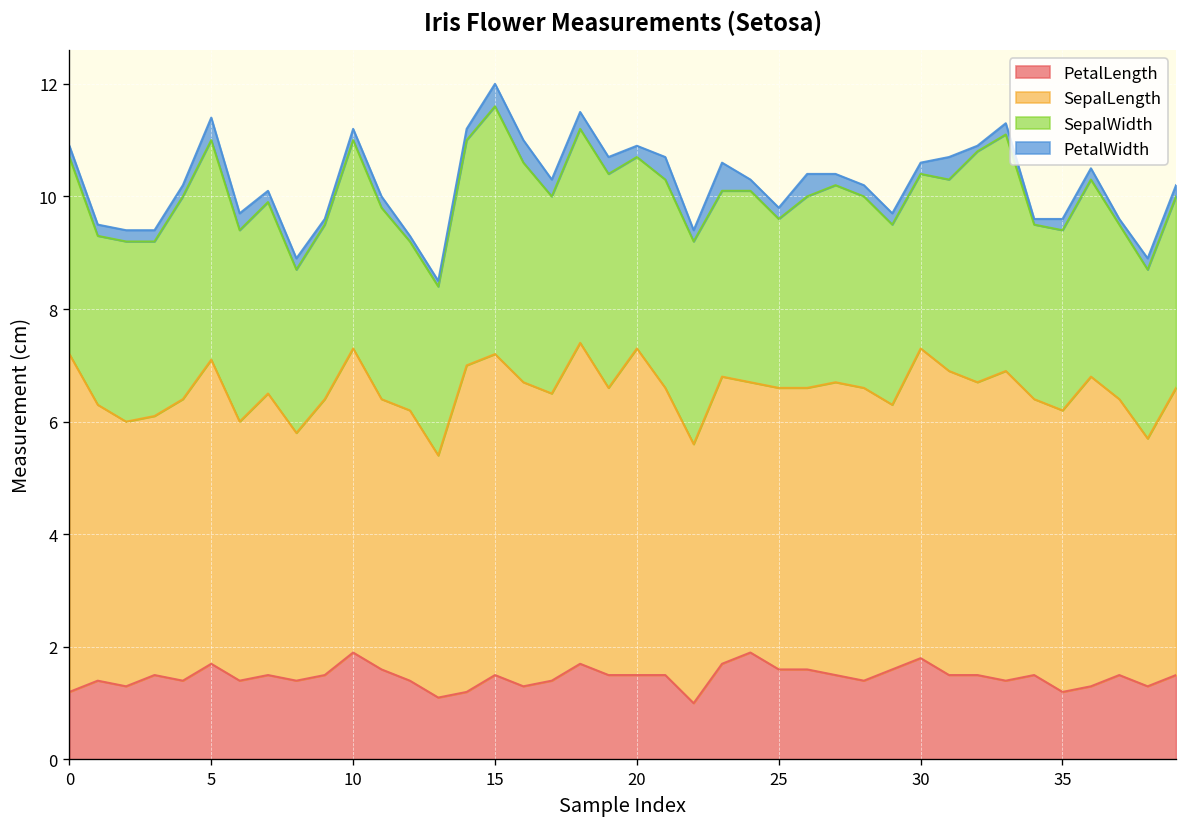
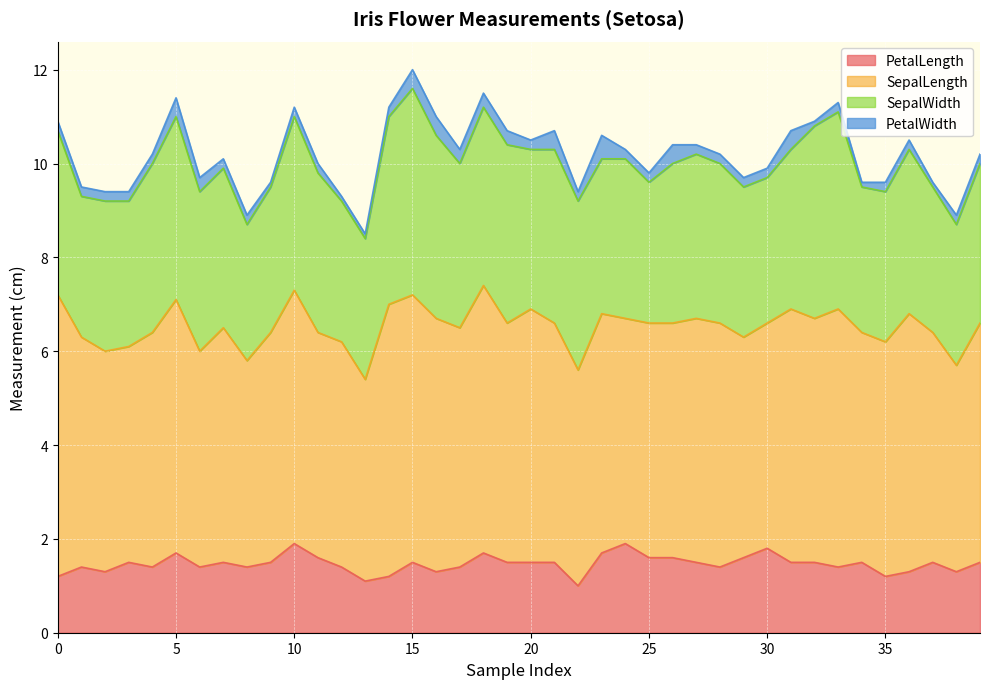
  {
    "PetalLength": {
      "0": 1.2,
      "5": 1.7,
      "10": 1.9,
      "15": 1.5,
      "20": 1.5,
      "25": 1.6,
      "30": 1.8,
      "35": 1.2
    },
    "SepalLength": {
      "0": 6.0,
      "5": 5.4,
      "10": 5.4,
      "15": 5.7,
-     "20": 5.8,
+     "20": 5.4,
      "25": 5.0,
-     "30": 5.5,
+     "30": 4.8,
      "35": 5.0
    },
    "SepalWidth": {
      "0": 3.5,
      "5": 3.9,
      "10": 3.7,
      "15": 4.4,
      "20": 3.4,
      "25": 3.0,
      "30": 3.1,
      "35": 3.2
    },
    "PetalWidth": {
      "0": 0.2,
      "5": 0.4,
      "10": 0.2,
      "15": 0.4,
      "20": 0.2,
      "25": 0.2,
      "30": 0.2,
      "35": 0.2
    }
  }
